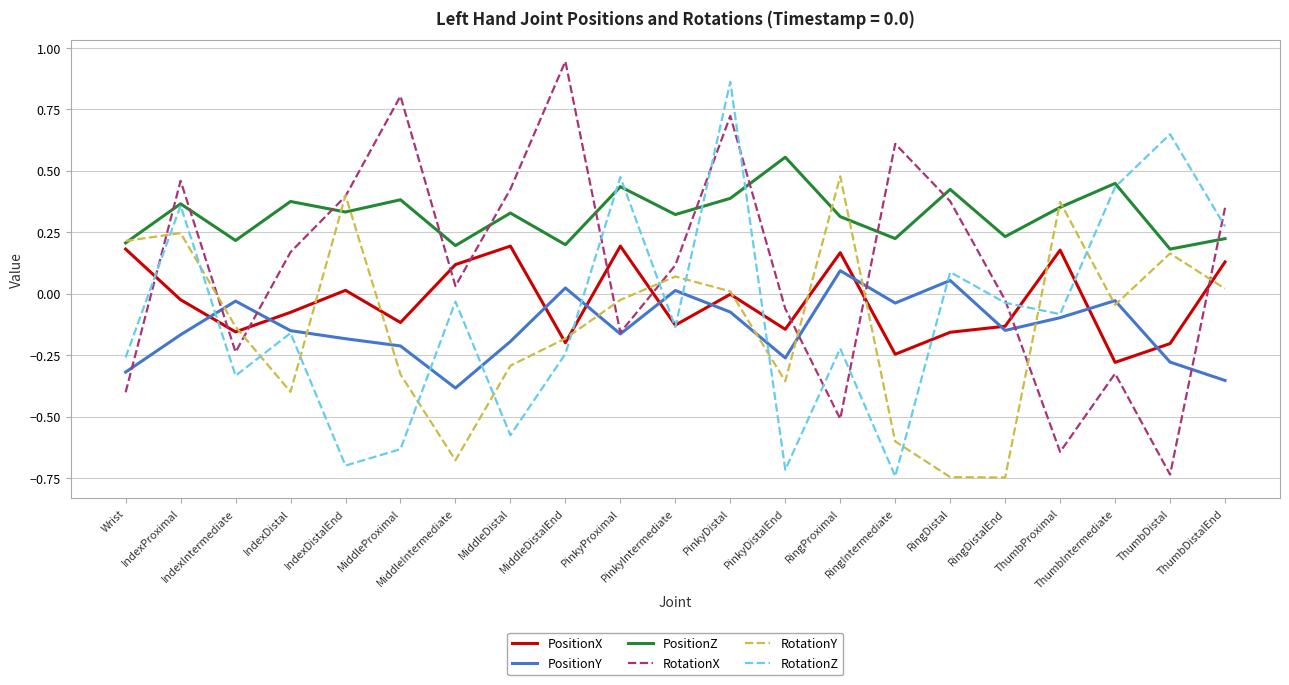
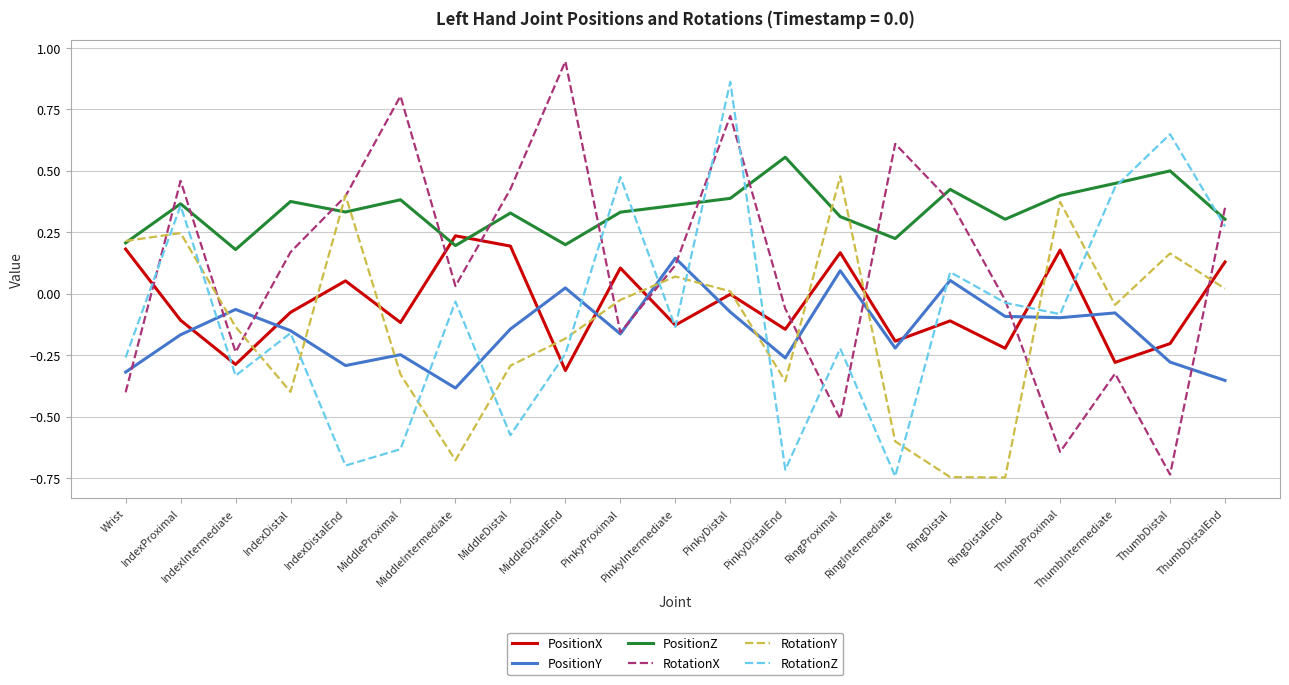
  {
    "PositionX": {
      "Wrist": 0.18,
-     "IndexProximal": -0.02,
-     "IndexIntermediate": -0.16,
+     "IndexProximal": -0.11,
+     "IndexIntermediate": -0.29,
      "IndexDistal": -0.08,
-     "IndexDistalEnd": 0.01,
+     "IndexDistalEnd": 0.05,
      "MiddleProximal": -0.12,
-     "MiddleIntermediate": 0.12,
+     "MiddleIntermediate": 0.24,
      "MiddleDistal": 0.19,
-     "MiddleDistalEnd": -0.20,
-     "PinkyProximal": 0.19,
+     "MiddleDistalEnd": -0.31,
+     "PinkyProximal": 0.10,
      "PinkyDistal": 0.00,
      "PinkyDistalEnd": -0.14,
      "RingProximal": 0.17,
-     "RingIntermediate": -0.25,
-     "RingDistal": -0.16,
-     "RingDistalEnd": -0.13,
+     "RingIntermediate": -0.19,
+     "RingDistal": -0.11,
+     "RingDistalEnd": -0.22,
      "ThumbProximal": 0.18,
      "ThumbIntermediate": -0.28,
      "ThumbDistal": -0.20,
      "ThumbDistalEnd": 0.13
    },
    "PositionY": {
      "Wrist": -0.32,
      "IndexProximal": -0.17,
-     "IndexIntermediate": -0.03,
-     "IndexDistalEnd": -0.18,
-     "MiddleProximal": -0.21,
+     "IndexIntermediate": -0.06,
+     "IndexDistalEnd": -0.29,
+     "MiddleProximal": -0.25,
      "MiddleIntermediate": -0.38,
-     "MiddleDistal": -0.19,
+     "MiddleDistal": -0.14,
      "MiddleDistalEnd": 0.02,
-     "PinkyIntermediate": 0.01,
+     "PinkyIntermediate": 0.14,
      "PinkyDistal": -0.07,
      "PinkyDistalEnd": -0.26,
      "RingProximal": 0.09,
-     "RingIntermediate": -0.04,
+     "RingIntermediate": -0.22,
      "RingDistal": 0.05,
-     "RingDistalEnd": -0.15,
+     "RingDistalEnd": -0.09,
      "ThumbProximal": -0.10,
-     "ThumbIntermediate": -0.03,
+     "ThumbIntermediate": -0.08,
      "ThumbDistal": -0.28,
      "ThumbDistalEnd": -0.35
    },
    "PositionZ": {
-     "IndexIntermediate": 0.22,
+     "IndexIntermediate": 0.18,
      "IndexDistal": 0.38,
      "IndexDistalEnd": 0.33,
      "MiddleProximal": 0.38,
      "MiddleIntermediate": 0.20,
      "MiddleDistal": 0.33,
      "MiddleDistalEnd": 0.20,
-     "PinkyProximal": 0.44,
-     "PinkyIntermediate": 0.32,
+     "PinkyProximal": 0.33,
+     "PinkyIntermediate": 0.36,
      "PinkyDistal": 0.39,
      "PinkyDistalEnd": 0.56,
      "RingProximal": 0.31,
      "RingIntermediate": 0.22,
      "RingDistal": 0.42,
-     "RingDistalEnd": 0.23,
-     "ThumbProximal": 0.35,
+     "RingDistalEnd": 0.30,
+     "ThumbProximal": 0.40,
      "ThumbIntermediate": 0.45,
-     "ThumbDistal": 0.18,
-     "ThumbDistalEnd": 0.22
+     "ThumbDistal": 0.50,
+     "ThumbDistalEnd": 0.30
    },
    "RotationX": {
      "Wrist": -0.40,
      "IndexProximal": 0.46,
      "IndexIntermediate": -0.24,
      "IndexDistal": 0.17,
      "MiddleProximal": 0.80,
      "MiddleIntermediate": 0.03,
      "MiddleDistal": 0.43,
      "MiddleDistalEnd": 0.95,
      "PinkyIntermediate": 0.12,
      "PinkyDistal": 0.72,
      "PinkyDistalEnd": -0.06,
      "RingProximal": -0.51,
      "RingIntermediate": 0.61,
      "RingDistal": 0.38,
      "RingDistalEnd": -0.03,
      "ThumbProximal": -0.64,
      "ThumbIntermediate": -0.32,
      "ThumbDistal": -0.74,
      "ThumbDistalEnd": 0.35
    },
    "RotationY": {
      "IndexProximal": 0.25,
      "IndexIntermediate": -0.13,
      "IndexDistal": -0.40,
      "MiddleProximal": -0.33,
      "MiddleIntermediate": -0.68,
      "MiddleDistal": -0.29,
      "MiddleDistalEnd": -0.18,
      "PinkyProximal": -0.03,
      "PinkyIntermediate": 0.07,
      "PinkyDistal": 0.01,
      "PinkyDistalEnd": -0.36,
      "RingProximal": 0.48,
      "RingIntermediate": -0.60,
      "RingDistal": -0.75,
      "RingDistalEnd": -0.75,
      "ThumbProximal": 0.37,
      "ThumbIntermediate": -0.05,
      "ThumbDistal": 0.16,
      "ThumbDistalEnd": 0.02
    },
    "RotationZ": {
      "Wrist": -0.26,
      "IndexIntermediate": -0.33,
      "IndexDistalEnd": -0.70,
      "MiddleProximal": -0.63,
      "MiddleIntermediate": -0.03,
      "MiddleDistal": -0.58,
      "MiddleDistalEnd": -0.24,
      "PinkyProximal": 0.47,
      "PinkyDistal": 0.86,
      "PinkyDistalEnd": -0.72,
      "RingProximal": -0.22,
      "RingIntermediate": -0.74,
      "RingDistal": 0.09,
      "RingDistalEnd": -0.04,
      "ThumbProximal": -0.08,
      "ThumbIntermediate": 0.43,
      "ThumbDistal": 0.65,
      "ThumbDistalEnd": 0.27
    }
  }
